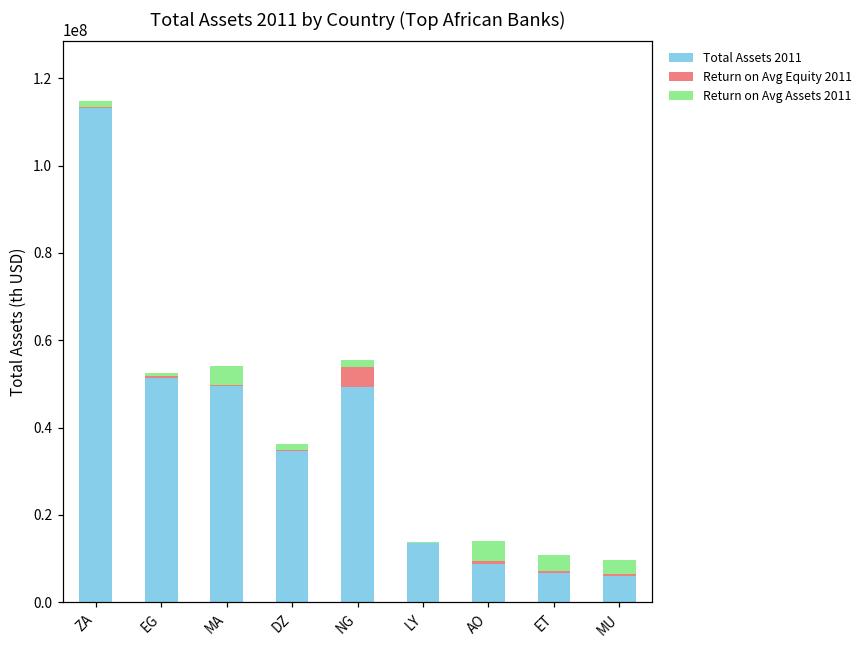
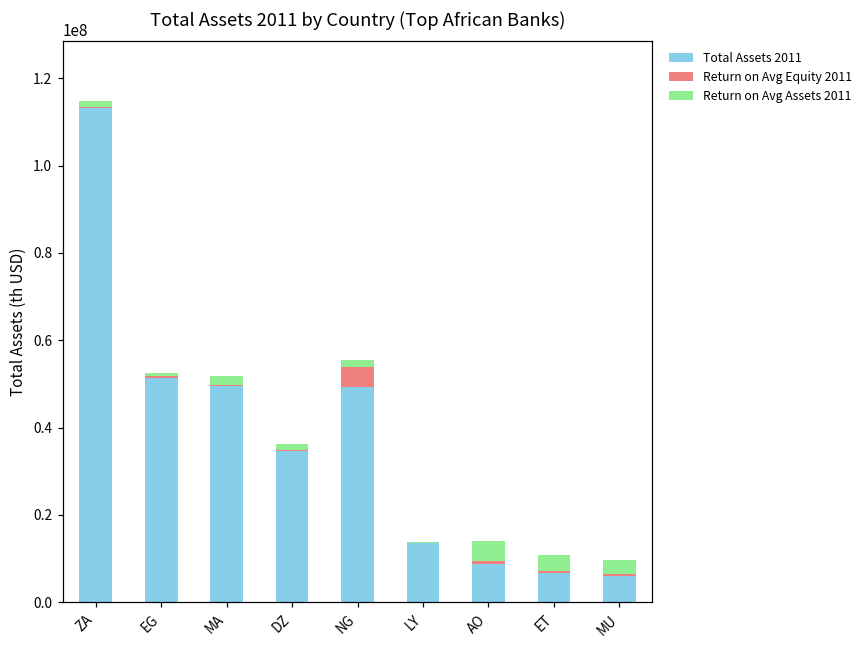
  {
    "Total Assets 2011": {
      "ZA": 113000000,
      "EG": 51000000,
      "MA": 49000000,
      "DZ": 35000000,
      "NG": 49000000,
      "LY": 13000000,
      "AO": 9000000,
      "ET": 7000000,
      "MU": 6000000
    },
    "Return on Avg Equity 2011": {
      "NG": 5000000
    },
    "Return on Avg Assets 2011": {
      "ZA": 1000000,
      "EG": 1000000,
-     "MA": 4000000,
+     "MA": 2000000,
      "DZ": 1000000,
      "NG": 2000000,
      "AO": 5000000,
      "ET": 4000000,
      "MU": 3000000
    }
  }
